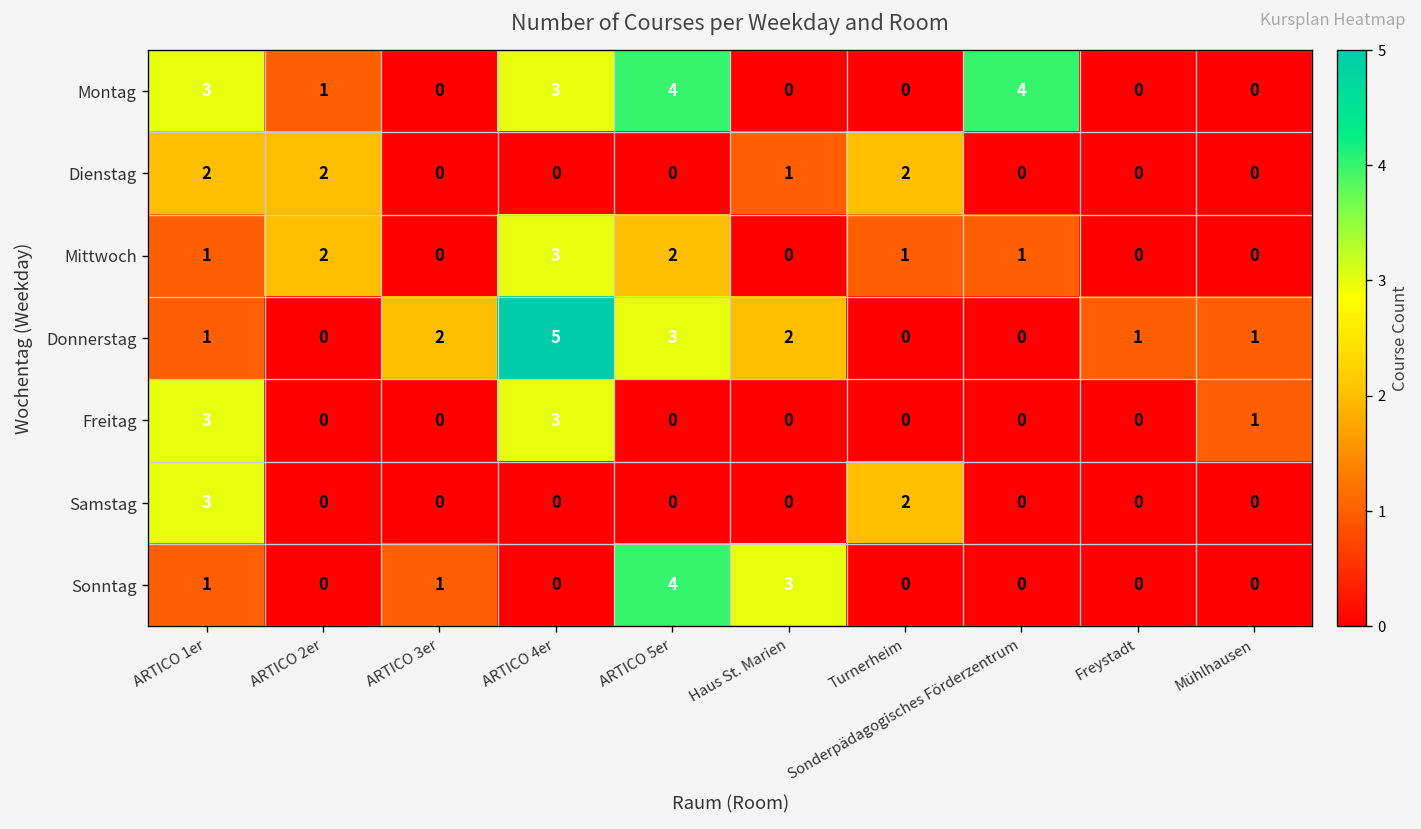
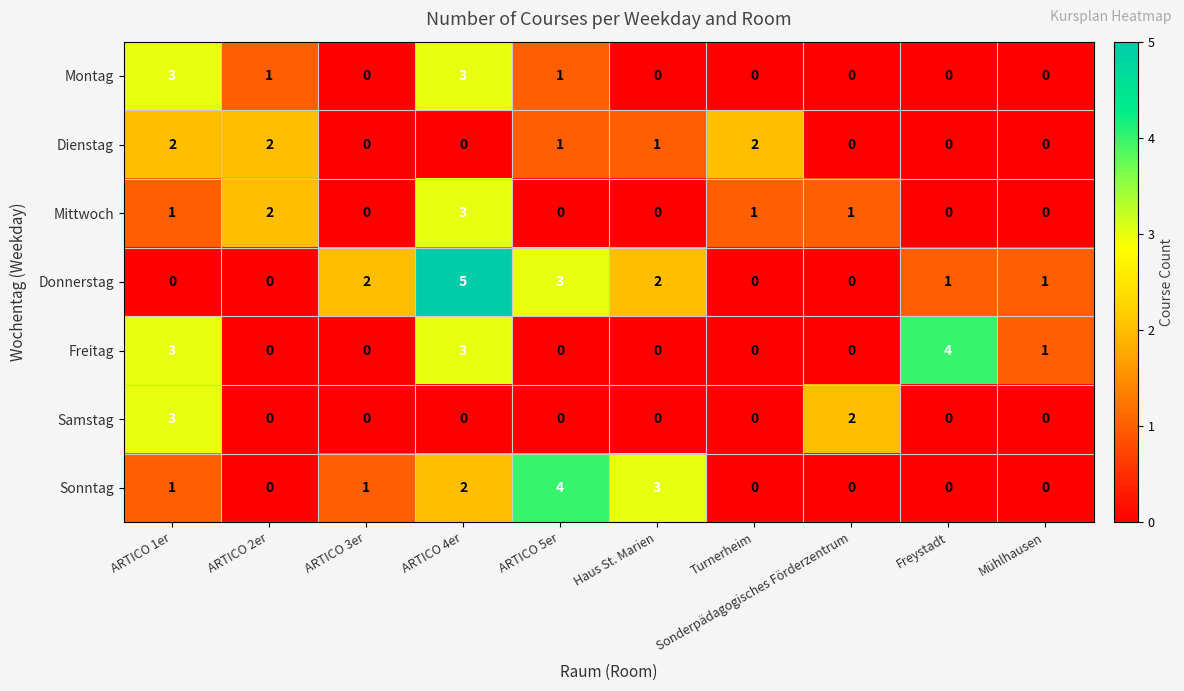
  {
    "Montag": {
      "ARTICO 1er": 3,
      "ARTICO 2er": 1,
      "ARTICO 3er": 0,
      "ARTICO 4er": 3,
-     "ARTICO 5er": 4,
+     "ARTICO 5er": 1,
      "Haus St. Marien": 0,
      "Turnerheim": 0,
-     "Sonderpädagogisches Förderzentrum": 4,
+     "Sonderpädagogisches Förderzentrum": 0,
      "Freystadt": 0,
      "Mühlhausen": 0
    },
    "Dienstag": {
      "ARTICO 1er": 2,
      "ARTICO 2er": 2,
      "ARTICO 3er": 0,
      "ARTICO 4er": 0,
-     "ARTICO 5er": 0,
+     "ARTICO 5er": 1,
      "Haus St. Marien": 1,
      "Turnerheim": 2,
      "Sonderpädagogisches Förderzentrum": 0,
      "Freystadt": 0,
      "Mühlhausen": 0
    },
    "Mittwoch": {
      "ARTICO 1er": 1,
      "ARTICO 2er": 2,
      "ARTICO 3er": 0,
      "ARTICO 4er": 3,
-     "ARTICO 5er": 2,
+     "ARTICO 5er": 0,
      "Haus St. Marien": 0,
      "Turnerheim": 1,
      "Sonderpädagogisches Förderzentrum": 1,
      "Freystadt": 0,
      "Mühlhausen": 0
    },
    "Donnerstag": {
-     "ARTICO 1er": 1,
+     "ARTICO 1er": 0,
      "ARTICO 2er": 0,
      "ARTICO 3er": 2,
      "ARTICO 4er": 5,
      "ARTICO 5er": 3,
      "Haus St. Marien": 2,
      "Turnerheim": 0,
      "Sonderpädagogisches Förderzentrum": 0,
      "Freystadt": 1,
      "Mühlhausen": 1
    },
    "Freitag": {
      "ARTICO 1er": 3,
      "ARTICO 2er": 0,
      "ARTICO 3er": 0,
      "ARTICO 4er": 3,
      "ARTICO 5er": 0,
      "Haus St. Marien": 0,
      "Turnerheim": 0,
      "Sonderpädagogisches Förderzentrum": 0,
-     "Freystadt": 0,
+     "Freystadt": 4,
      "Mühlhausen": 1
    },
    "Samstag": {
      "ARTICO 1er": 3,
      "ARTICO 2er": 0,
      "ARTICO 3er": 0,
      "ARTICO 4er": 0,
      "ARTICO 5er": 0,
      "Haus St. Marien": 0,
-     "Turnerheim": 2,
-     "Sonderpädagogisches Förderzentrum": 0,
+     "Turnerheim": 0,
+     "Sonderpädagogisches Förderzentrum": 2,
      "Freystadt": 0,
      "Mühlhausen": 0
    },
    "Sonntag": {
      "ARTICO 1er": 1,
      "ARTICO 2er": 0,
      "ARTICO 3er": 1,
-     "ARTICO 4er": 0,
+     "ARTICO 4er": 2,
      "ARTICO 5er": 4,
      "Haus St. Marien": 3,
      "Turnerheim": 0,
      "Sonderpädagogisches Förderzentrum": 0,
      "Freystadt": 0,
      "Mühlhausen": 0
    }
  }
